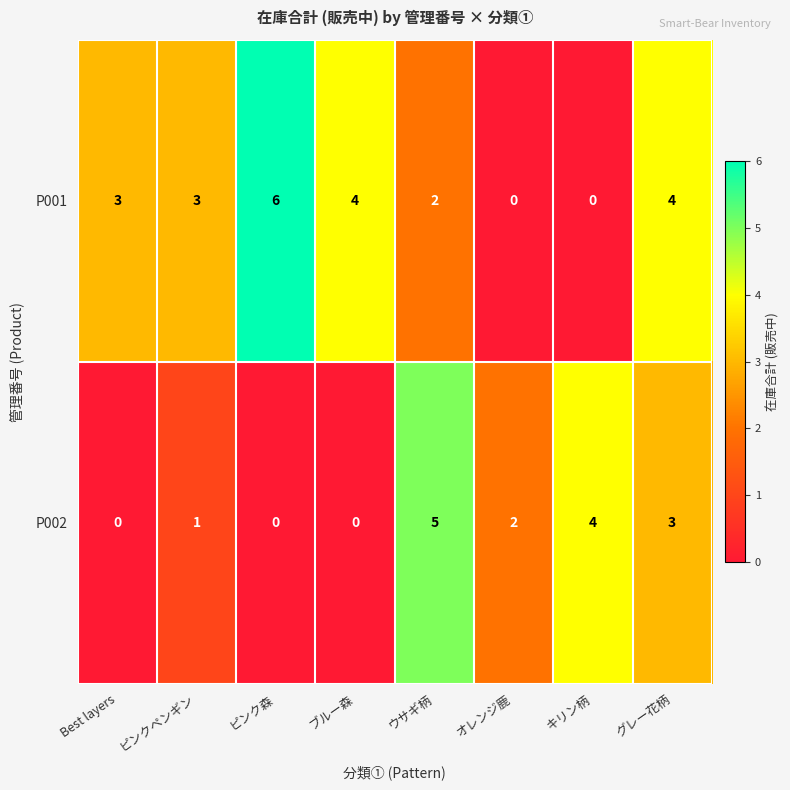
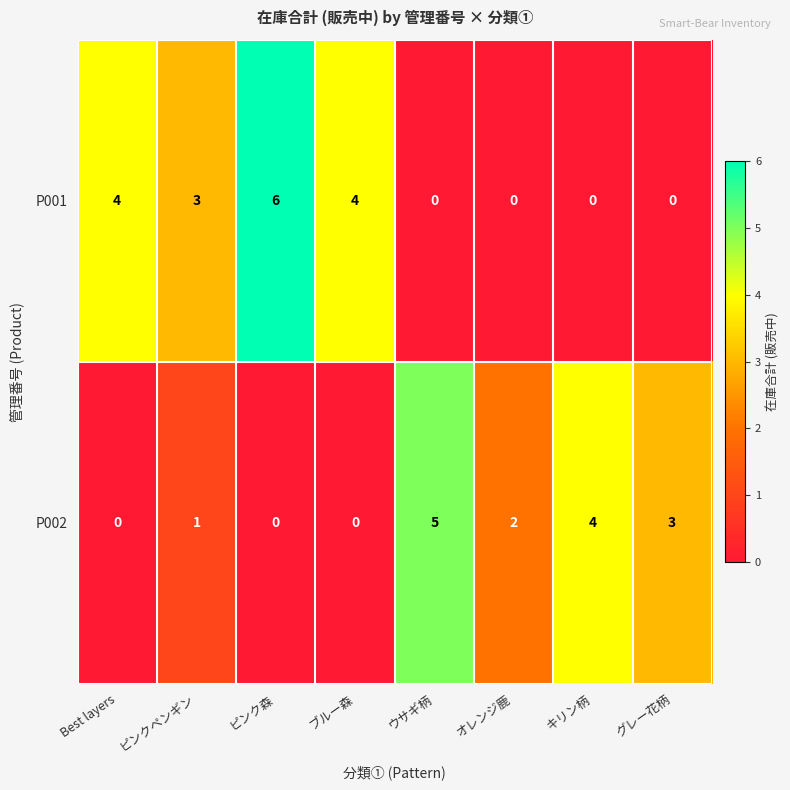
  {
    "P001": {
-     "Best layers": 3,
+     "Best layers": 4,
      "ピンクペンギン": 3,
      "ピンク森": 6,
      "ブルー森": 4,
-     "ウサギ柄": 2,
+     "ウサギ柄": 0,
      "オレンジ鹿": 0,
      "キリン柄": 0,
-     "グレー花柄": 4
+     "グレー花柄": 0
    },
    "P002": {
      "Best layers": 0,
      "ピンクペンギン": 1,
      "ピンク森": 0,
      "ブルー森": 0,
      "ウサギ柄": 5,
      "オレンジ鹿": 2,
      "キリン柄": 4,
      "グレー花柄": 3
    }
  }
